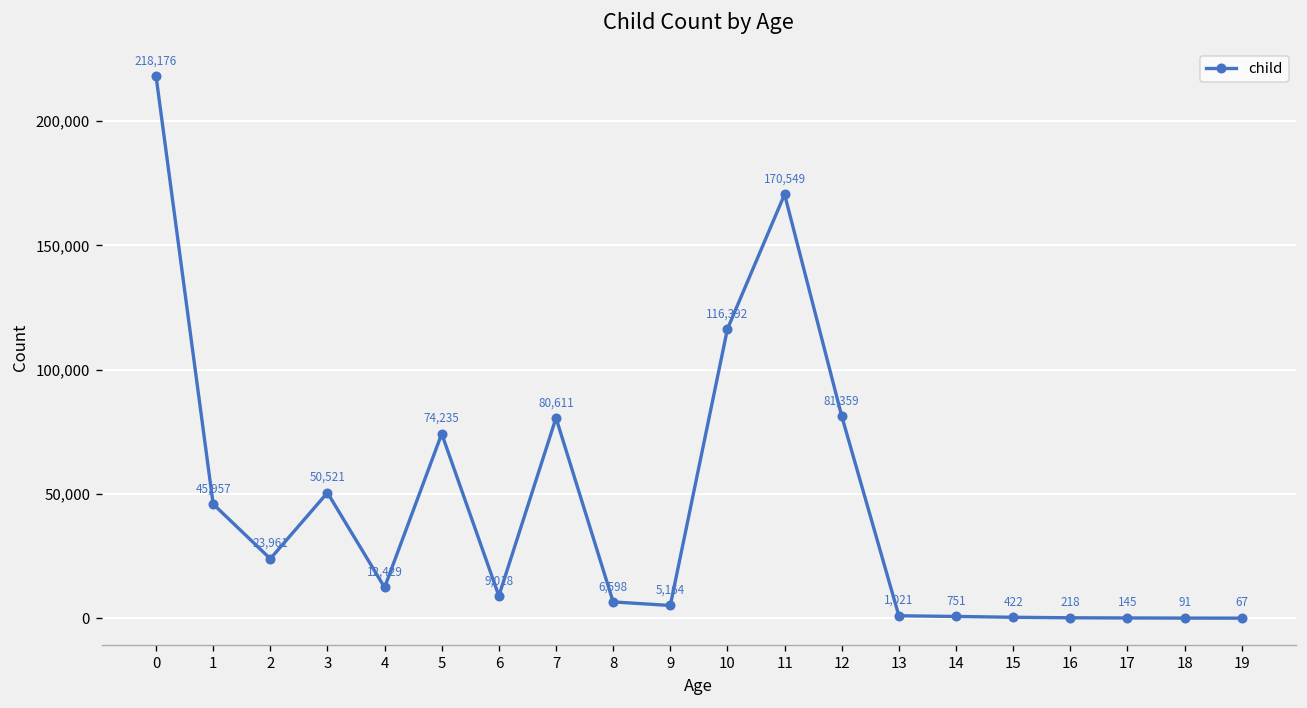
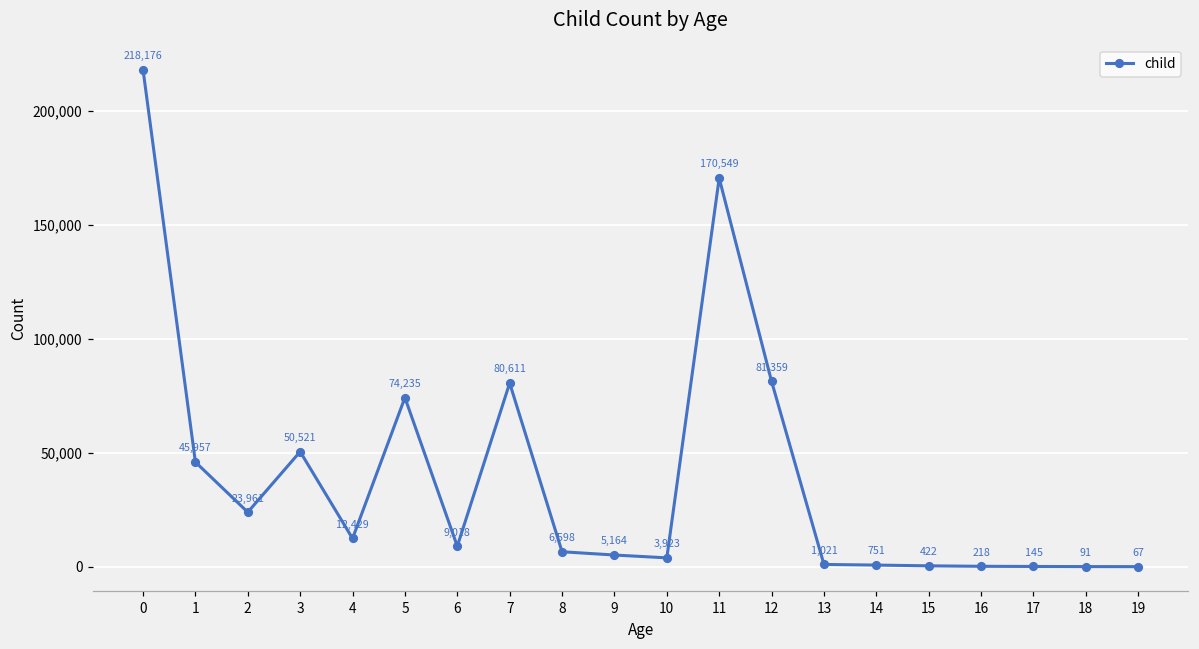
  {
    "0": "218,176",
    "1": "45,957",
    "2": "23,961",
    "3": "50,521",
    "4": "12,429",
    "5": "74,235",
    "6": "9,018",
    "7": "80,611",
    "8": "6,598",
    "9": "5,164",
-   "10": "116,392",
+   "10": "3,923",
    "11": "170,549",
    "12": "81,359",
    "13": "1,021",
    "14": "751",
    "15": "422",
    "16": "218",
    "17": "145",
    "18": "91",
    "19": "67"
  }
